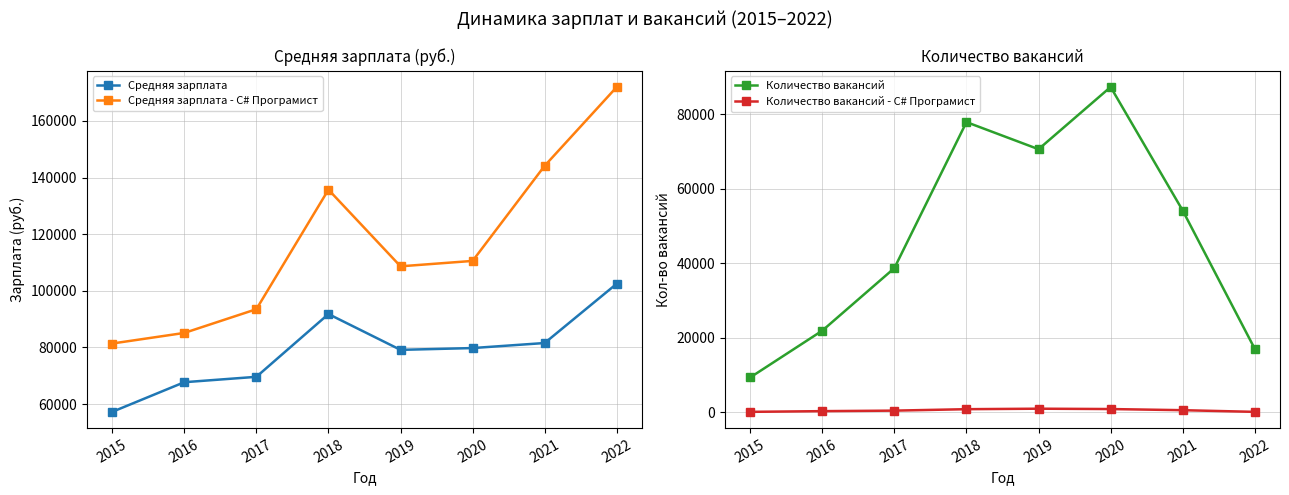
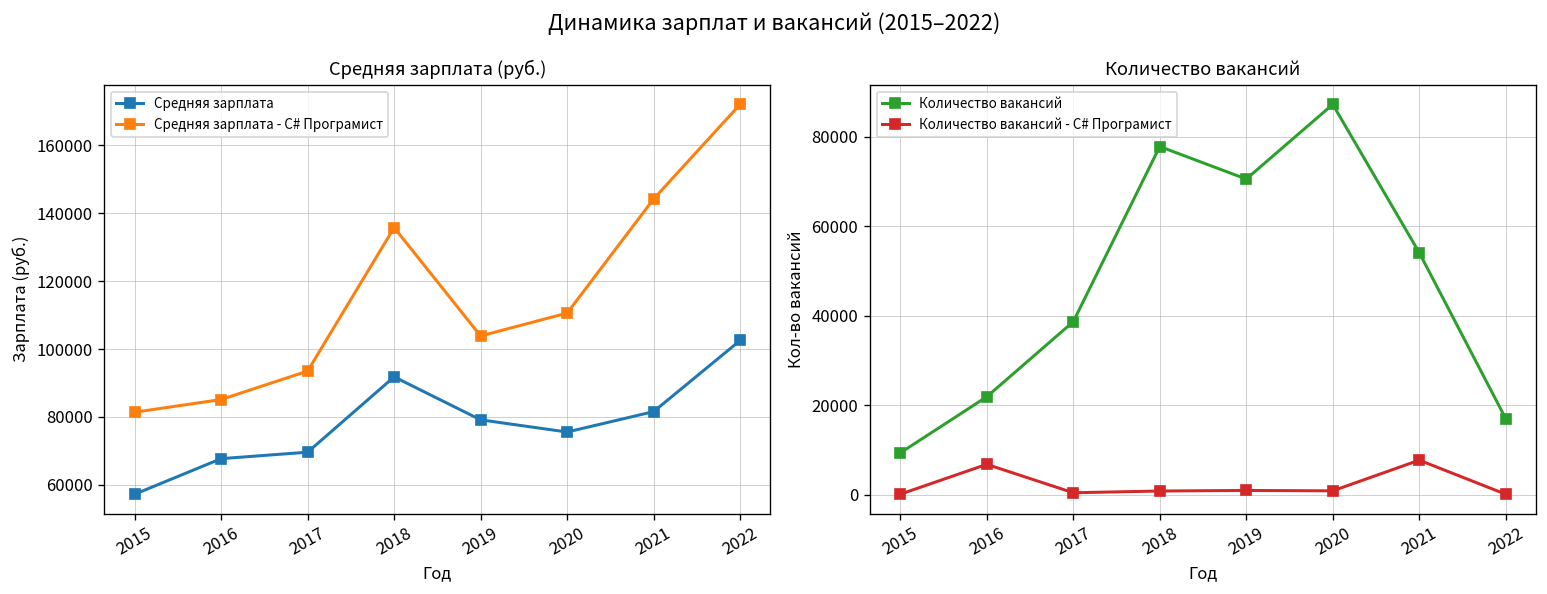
  {
    "Средняя зарплата (руб.)": {
      "Средняя зарплата": {
        "2015": 57000,
        "2016": 68000,
        "2017": 70000,
        "2018": 92000,
        "2019": 79000,
-       "2020": 80000,
+       "2020": 76000,
        "2021": 82000,
        "2022": 103000
      },
      "Средняя зарплата - C# Програмист": {
        "2015": 81000,
        "2016": 85000,
        "2017": 94000,
        "2018": 136000,
-       "2019": 109000,
+       "2019": 104000,
        "2020": 111000,
        "2021": 144000,
        "2022": 172000
      }
    },
    "Количество вакансий": {
      "Количество вакансий": {
        "2015": 9000,
        "2016": 22000,
        "2017": 39000,
        "2018": 78000,
        "2019": 71000,
        "2020": 87000,
        "2021": 54000,
        "2022": 17000
      },
      "Количество вакансий - C# Програмист": {
        "2015": 0,
-       "2016": 0,
+       "2016": 7000,
        "2017": 0,
        "2018": 1000,
        "2019": 1000,
        "2020": 1000,
-       "2021": 1000,
+       "2021": 8000,
        "2022": 0
      }
    }
  }
